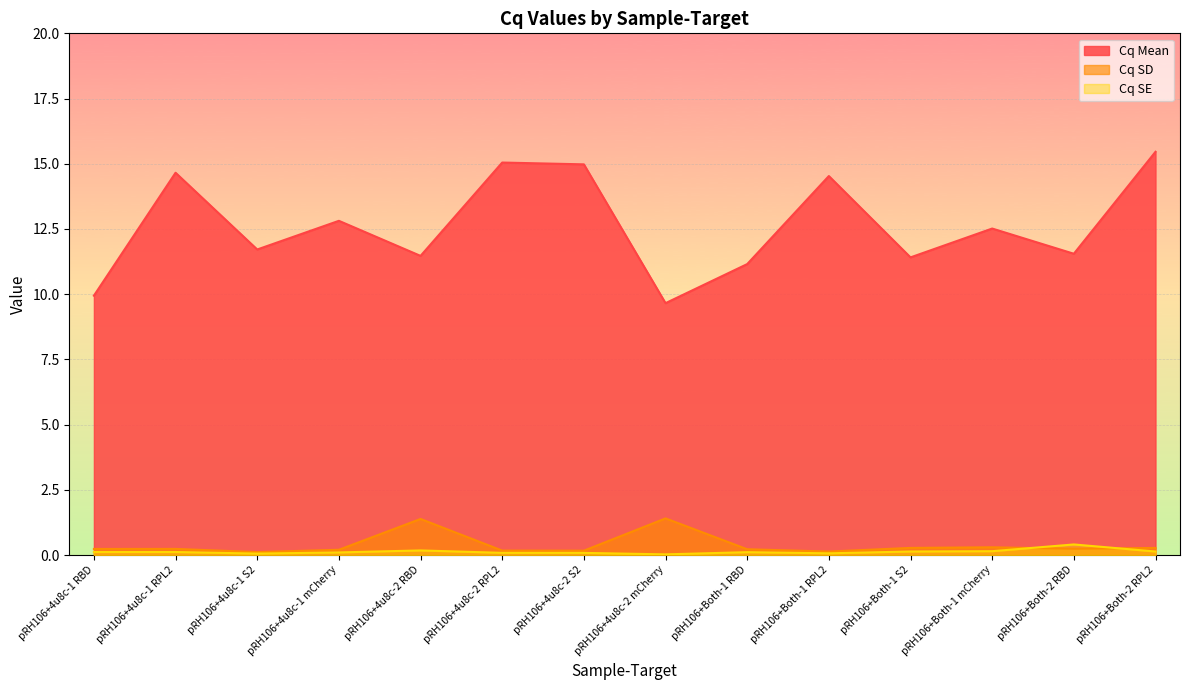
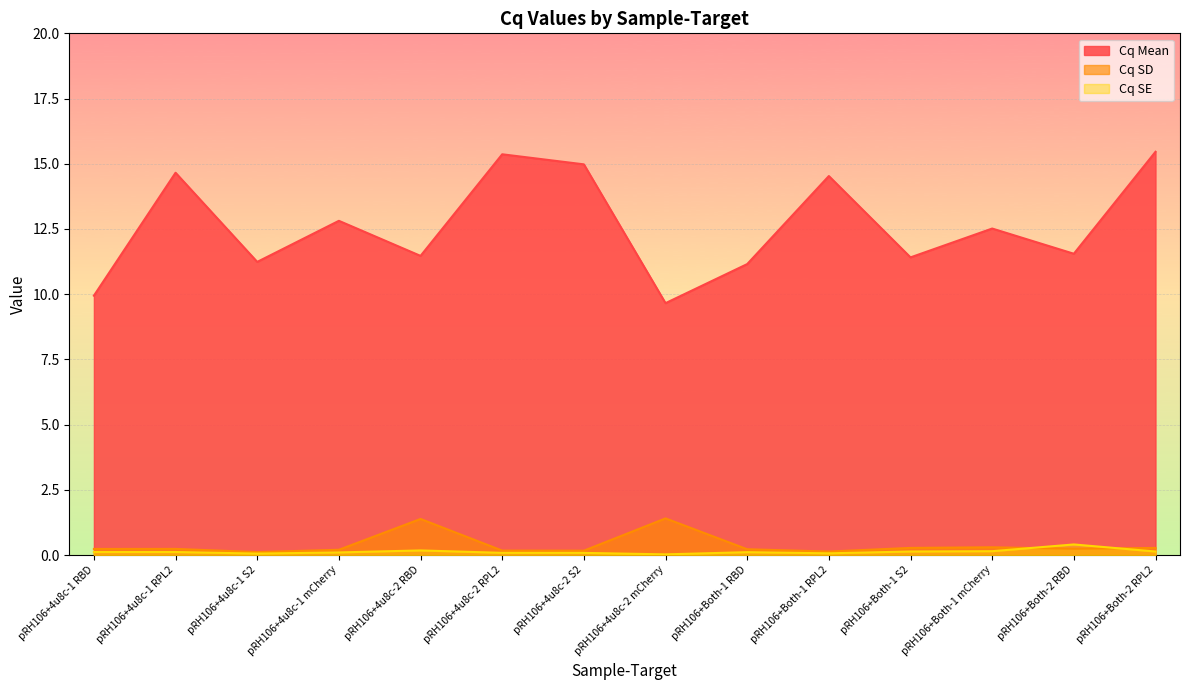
  {
    "Cq Mean": {
      "pRH106+4u8c-1 RBD": 9.9,
      "pRH106+4u8c-1 RPL2": 14.7,
-     "pRH106+4u8c-1 S2": 11.7,
+     "pRH106+4u8c-1 S2": 11.2,
      "pRH106+4u8c-1 mCherry": 12.8,
      "pRH106+4u8c-2 RBD": 11.5,
-     "pRH106+4u8c-2 RPL2": 15.0,
+     "pRH106+4u8c-2 RPL2": 15.4,
      "pRH106+4u8c-2 S2": 15.0,
      "pRH106+4u8c-2 mCherry": 9.7,
      "pRH106+Both-1 RBD": 11.2,
      "pRH106+Both-1 RPL2": 14.5,
      "pRH106+Both-1 S2": 11.4,
      "pRH106+Both-1 mCherry": 12.5,
      "pRH106+Both-2 RBD": 11.6,
      "pRH106+Both-2 RPL2": 15.5
    },
    "Cq SD": {
      "pRH106+4u8c-1 RBD": 0.2,
      "pRH106+4u8c-1 RPL2": 0.2,
      "pRH106+4u8c-1 mCherry": 0.2,
      "pRH106+4u8c-2 RBD": 1.4,
      "pRH106+4u8c-2 mCherry": 1.4,
      "pRH106+Both-1 RBD": 0.2,
      "pRH106+Both-1 S2": 0.3,
      "pRH106+Both-1 mCherry": 0.3,
      "pRH106+Both-2 RBD": 0.2,
      "pRH106+Both-2 RPL2": 0.3
    },
    "Cq SE": {
      "pRH106+4u8c-1 RBD": 0.1,
      "pRH106+4u8c-1 RPL2": 0.1,
      "pRH106+4u8c-1 mCherry": 0.1,
      "pRH106+4u8c-2 RBD": 0.2,
      "pRH106+4u8c-2 mCherry": 0.0,
      "pRH106+Both-1 RBD": 0.1,
      "pRH106+Both-1 S2": 0.1,
      "pRH106+Both-1 mCherry": 0.1,
      "pRH106+Both-2 RBD": 0.4,
      "pRH106+Both-2 RPL2": 0.1
    }
  }
